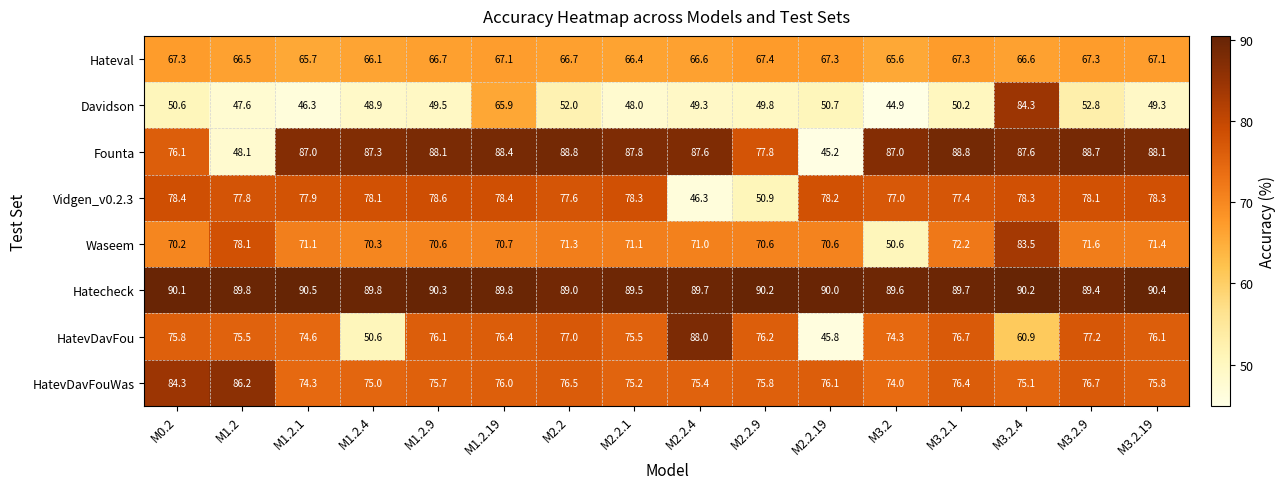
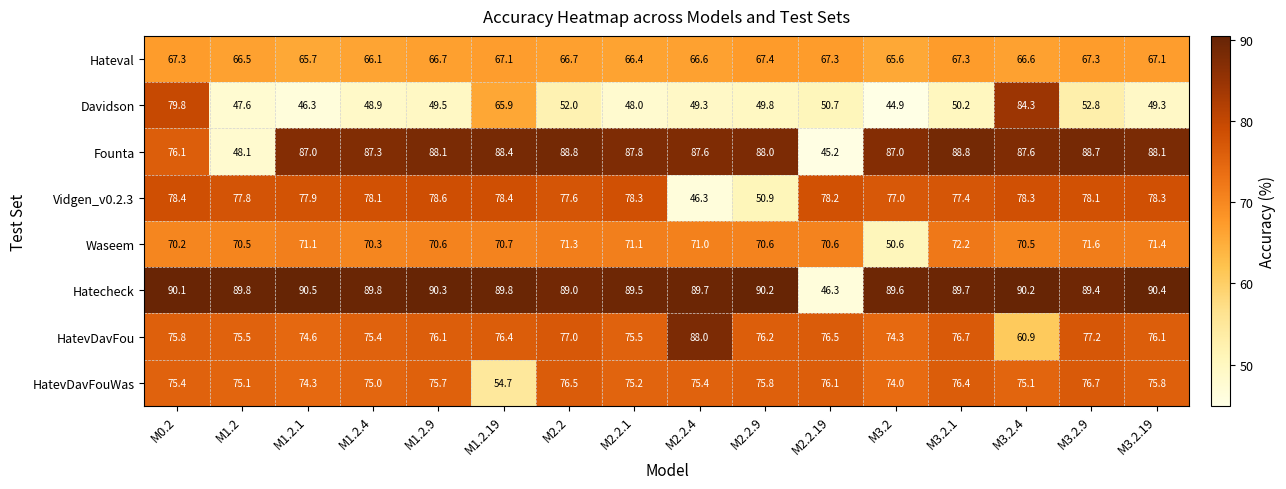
  {
    "Hateval": {
      "M0.2": 67.3,
      "M1.2": 66.5,
      "M1.2.1": 65.7,
      "M1.2.4": 66.1,
      "M1.2.9": 66.7,
      "M1.2.19": 67.1,
      "M2.2": 66.7,
      "M2.2.1": 66.4,
      "M2.2.4": 66.6,
      "M2.2.9": 67.4,
      "M2.2.19": 67.3,
      "M3.2": 65.6,
      "M3.2.1": 67.3,
      "M3.2.4": 66.6,
      "M3.2.9": 67.3,
      "M3.2.19": 67.1
    },
    "Davidson": {
-     "M0.2": 50.6,
+     "M0.2": 79.8,
      "M1.2": 47.6,
      "M1.2.1": 46.3,
      "M1.2.4": 48.9,
      "M1.2.9": 49.5,
      "M1.2.19": 65.9,
      "M2.2": 52.0,
      "M2.2.1": 48.0,
      "M2.2.4": 49.3,
      "M2.2.9": 49.8,
      "M2.2.19": 50.7,
      "M3.2": 44.9,
      "M3.2.1": 50.2,
      "M3.2.4": 84.3,
      "M3.2.9": 52.8,
      "M3.2.19": 49.3
    },
    "Founta": {
      "M0.2": 76.1,
      "M1.2": 48.1,
      "M1.2.1": 87.0,
      "M1.2.4": 87.3,
      "M1.2.9": 88.1,
      "M1.2.19": 88.4,
      "M2.2": 88.8,
      "M2.2.1": 87.8,
      "M2.2.4": 87.6,
-     "M2.2.9": 77.8,
+     "M2.2.9": 88.0,
      "M2.2.19": 45.2,
      "M3.2": 87.0,
      "M3.2.1": 88.8,
      "M3.2.4": 87.6,
      "M3.2.9": 88.7,
      "M3.2.19": 88.1
    },
    "Vidgen_v0.2.3": {
      "M0.2": 78.4,
      "M1.2": 77.8,
      "M1.2.1": 77.9,
      "M1.2.4": 78.1,
      "M1.2.9": 78.6,
      "M1.2.19": 78.4,
      "M2.2": 77.6,
      "M2.2.1": 78.3,
      "M2.2.4": 46.3,
      "M2.2.9": 50.9,
      "M2.2.19": 78.2,
      "M3.2": 77.0,
      "M3.2.1": 77.4,
      "M3.2.4": 78.3,
      "M3.2.9": 78.1,
      "M3.2.19": 78.3
    },
    "Waseem": {
      "M0.2": 70.2,
-     "M1.2": 78.1,
+     "M1.2": 70.5,
      "M1.2.1": 71.1,
      "M1.2.4": 70.3,
      "M1.2.9": 70.6,
      "M1.2.19": 70.7,
      "M2.2": 71.3,
      "M2.2.1": 71.1,
      "M2.2.4": 71.0,
      "M2.2.9": 70.6,
      "M2.2.19": 70.6,
      "M3.2": 50.6,
      "M3.2.1": 72.2,
-     "M3.2.4": 83.5,
+     "M3.2.4": 70.5,
      "M3.2.9": 71.6,
      "M3.2.19": 71.4
    },
    "Hatecheck": {
      "M0.2": 90.1,
      "M1.2": 89.8,
      "M1.2.1": 90.5,
      "M1.2.4": 89.8,
      "M1.2.9": 90.3,
      "M1.2.19": 89.8,
      "M2.2": 89.0,
      "M2.2.1": 89.5,
      "M2.2.4": 89.7,
      "M2.2.9": 90.2,
-     "M2.2.19": 90.0,
+     "M2.2.19": 46.3,
      "M3.2": 89.6,
      "M3.2.1": 89.7,
      "M3.2.4": 90.2,
      "M3.2.9": 89.4,
      "M3.2.19": 90.4
    },
    "HatevDavFou": {
      "M0.2": 75.8,
      "M1.2": 75.5,
      "M1.2.1": 74.6,
-     "M1.2.4": 50.6,
+     "M1.2.4": 75.4,
      "M1.2.9": 76.1,
      "M1.2.19": 76.4,
      "M2.2": 77.0,
      "M2.2.1": 75.5,
      "M2.2.4": 88.0,
      "M2.2.9": 76.2,
-     "M2.2.19": 45.8,
+     "M2.2.19": 76.5,
      "M3.2": 74.3,
      "M3.2.1": 76.7,
      "M3.2.4": 60.9,
      "M3.2.9": 77.2,
      "M3.2.19": 76.1
    },
    "HatevDavFouWas": {
-     "M0.2": 84.3,
-     "M1.2": 86.2,
+     "M0.2": 75.4,
+     "M1.2": 75.1,
      "M1.2.1": 74.3,
      "M1.2.4": 75.0,
      "M1.2.9": 75.7,
-     "M1.2.19": 76.0,
+     "M1.2.19": 54.7,
      "M2.2": 76.5,
      "M2.2.1": 75.2,
      "M2.2.4": 75.4,
      "M2.2.9": 75.8,
      "M2.2.19": 76.1,
      "M3.2": 74.0,
      "M3.2.1": 76.4,
      "M3.2.4": 75.1,
      "M3.2.9": 76.7,
      "M3.2.19": 75.8
    }
  }
